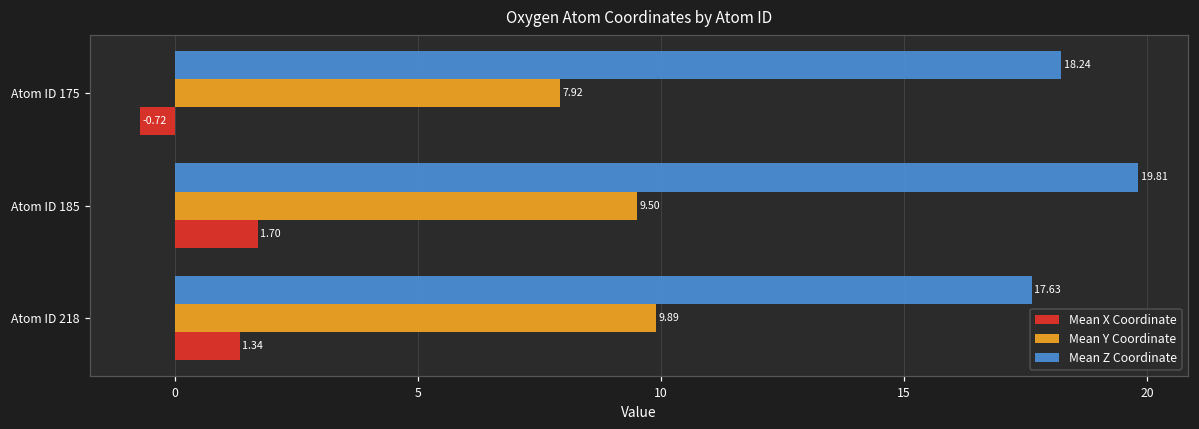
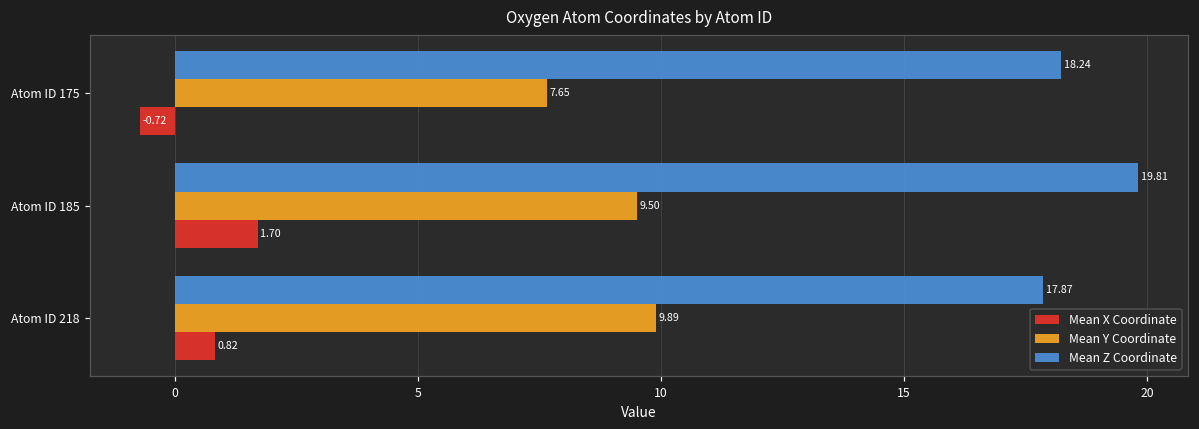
  {
    "Mean X Coordinate": {
      "Atom ID 175": -0.72,
      "Atom ID 185": 1.70,
-     "Atom ID 218": 1.34
+     "Atom ID 218": 0.82
    },
    "Mean Y Coordinate": {
-     "Atom ID 175": 7.92,
+     "Atom ID 175": 7.65,
      "Atom ID 185": 9.50,
      "Atom ID 218": 9.89
    },
    "Mean Z Coordinate": {
      "Atom ID 175": 18.24,
      "Atom ID 185": 19.81,
-     "Atom ID 218": 17.63
+     "Atom ID 218": 17.87
    }
  }
